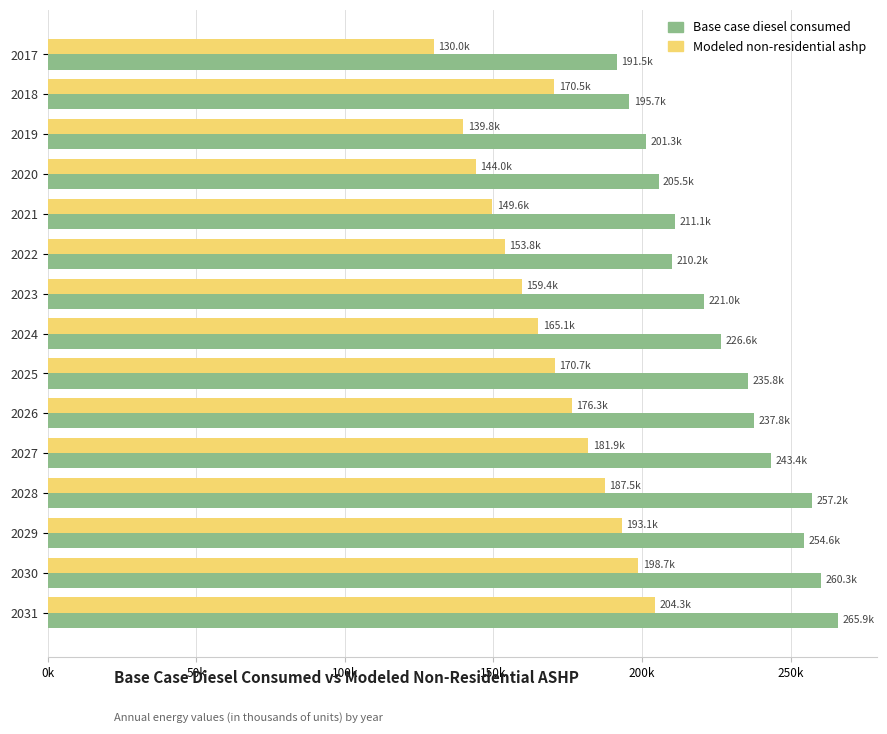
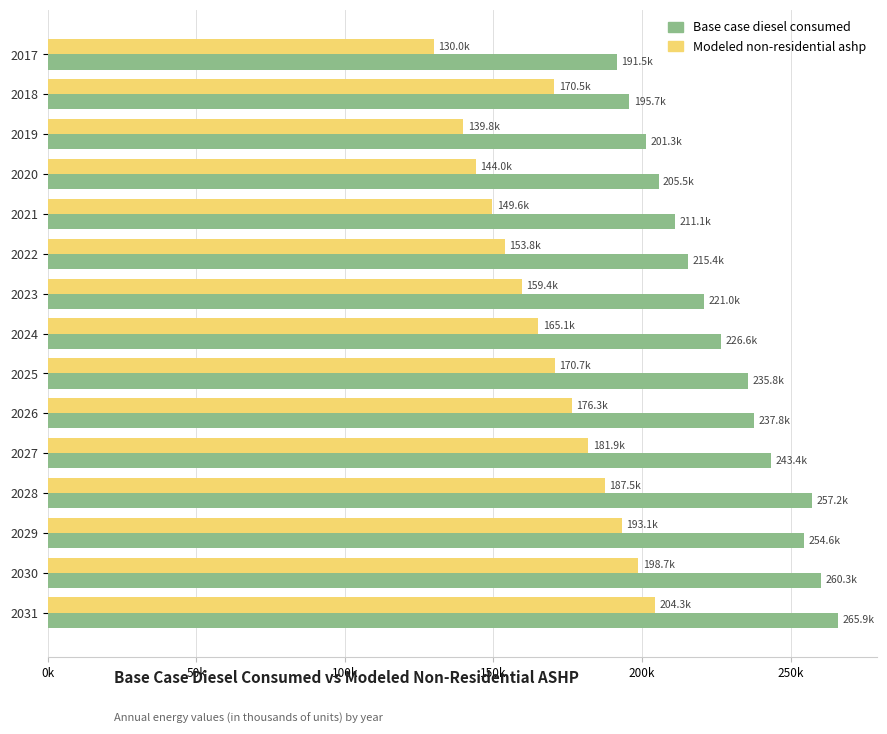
  {
    "Base case diesel consumed": {
      "2017": "191.5k",
      "2018": "195.7k",
      "2019": "201.3k",
      "2020": "205.5k",
      "2021": "211.1k",
-     "2022": "210.2k",
+     "2022": "215.4k",
      "2023": "221.0k",
      "2024": "226.6k",
      "2025": "235.8k",
      "2026": "237.8k",
      "2027": "243.4k",
      "2028": "257.2k",
      "2029": "254.6k",
      "2030": "260.3k",
      "2031": "265.9k"
    },
    "Modeled non-residential ashp": {
      "2017": "130.0k",
      "2018": "170.5k",
      "2019": "139.8k",
      "2020": "144.0k",
      "2021": "149.6k",
      "2022": "153.8k",
      "2023": "159.4k",
      "2024": "165.1k",
      "2025": "170.7k",
      "2026": "176.3k",
      "2027": "181.9k",
      "2028": "187.5k",
      "2029": "193.1k",
      "2030": "198.7k",
      "2031": "204.3k"
    }
  }
